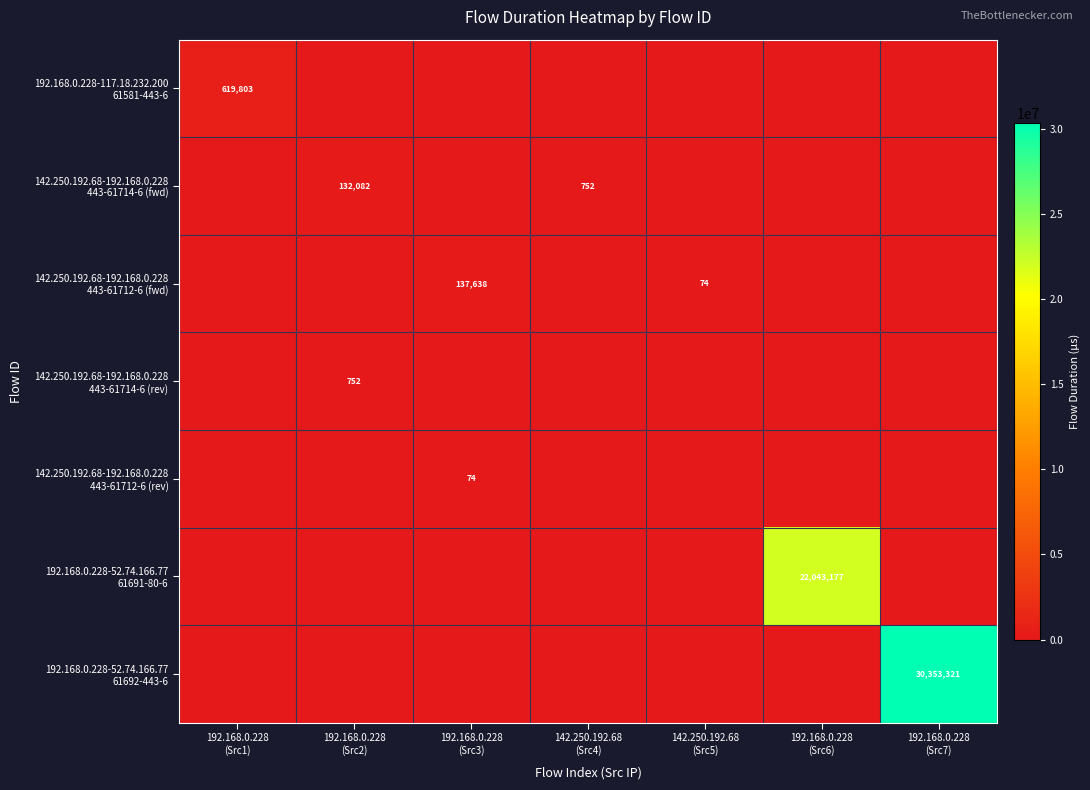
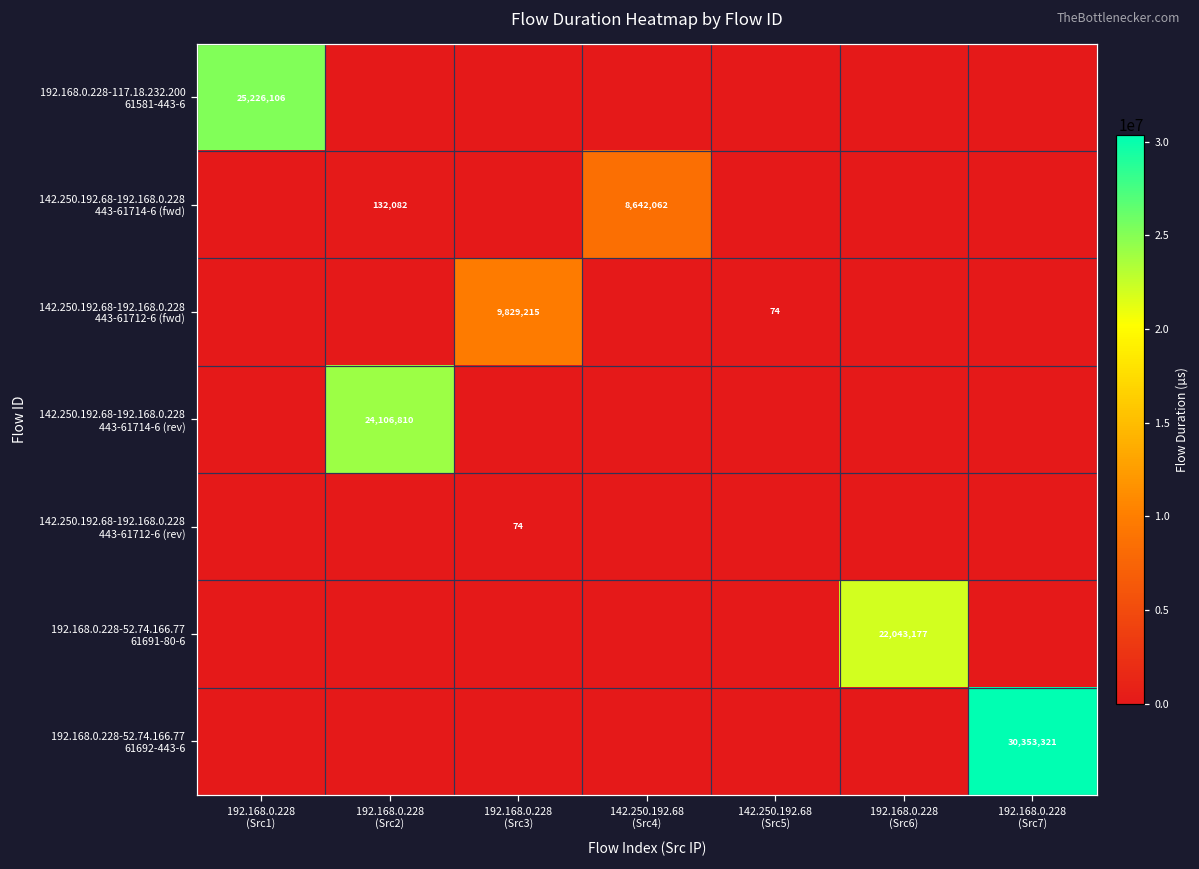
  {
    "192.168.0.228-117.18.232.200 61581-443-6": {
-     "192.168.0.228 (Src1)": "619,803"
+     "192.168.0.228 (Src1)": "25,226,106"
    },
    "142.250.192.68-192.168.0.228 443-61714-6 (fwd)": {
      "192.168.0.228 (Src2)": "132,082",
-     "142.250.192.68 (Src4)": "752"
+     "142.250.192.68 (Src4)": "8,642,062"
    },
    "142.250.192.68-192.168.0.228 443-61712-6 (fwd)": {
-     "192.168.0.228 (Src3)": "137,638",
+     "192.168.0.228 (Src3)": "9,829,215",
      "142.250.192.68 (Src5)": "74"
    },
    "142.250.192.68-192.168.0.228 443-61714-6 (rev)": {
-     "192.168.0.228 (Src2)": "752"
+     "192.168.0.228 (Src2)": "24,106,810"
    },
    "142.250.192.68-192.168.0.228 443-61712-6 (rev)": {
      "192.168.0.228 (Src3)": "74"
    },
    "192.168.0.228-52.74.166.77 61691-80-6": {
      "192.168.0.228 (Src6)": "22,043,177"
    },
    "192.168.0.228-52.74.166.77 61692-443-6": {
      "192.168.0.228 (Src7)": "30,353,321"
    }
  }
